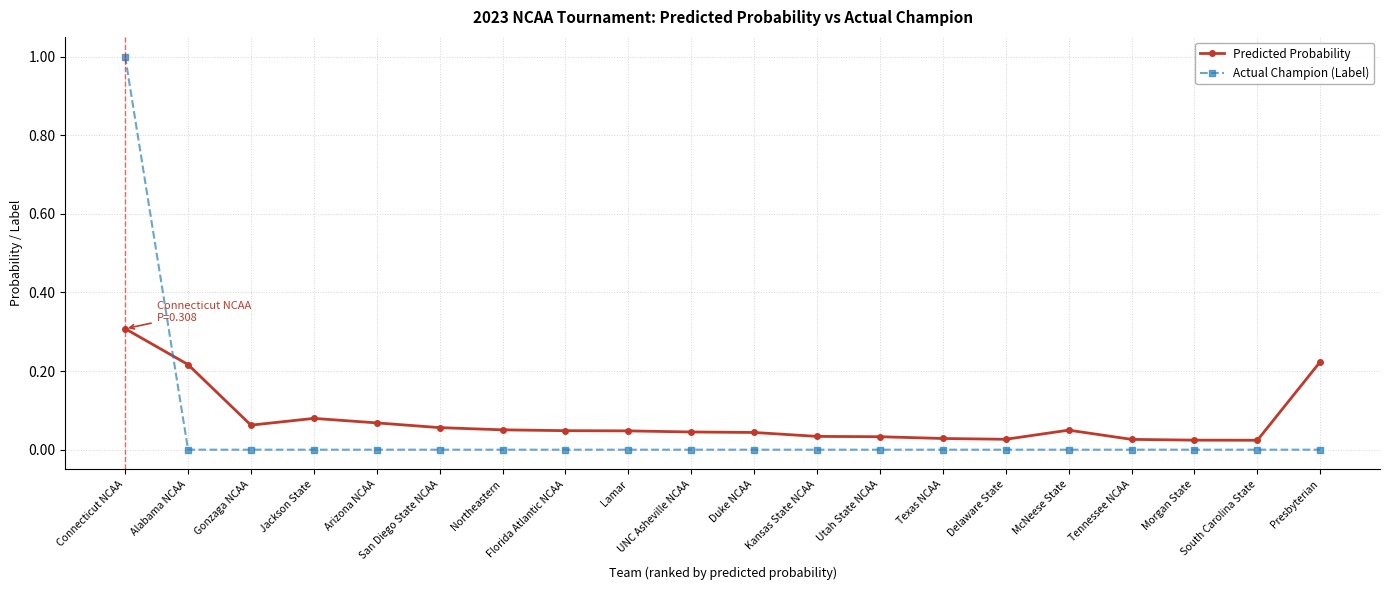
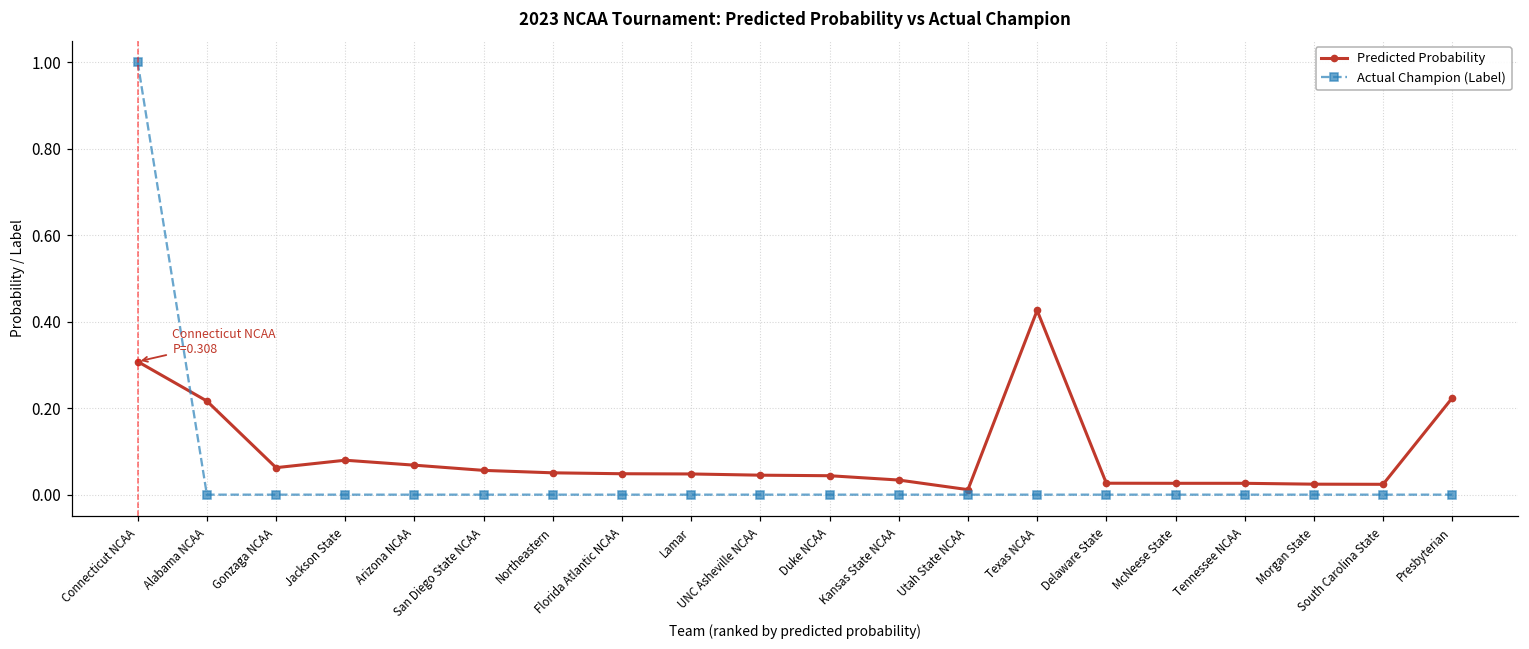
  {
    "Predicted Probability": {
      "Alabama NCAA": 0.22,
      "Gonzaga NCAA": 0.06,
      "Jackson State": 0.08,
      "Arizona NCAA": 0.07,
      "San Diego State NCAA": 0.06,
      "Northeastern": 0.05,
      "Florida Atlantic NCAA": 0.05,
      "Lamar": 0.05,
      "UNC Asheville NCAA": 0.05,
      "Duke NCAA": 0.04,
      "Kansas State NCAA": 0.03,
-     "Utah State NCAA": 0.03,
-     "Texas NCAA": 0.03,
+     "Utah State NCAA": 0.01,
+     "Texas NCAA": 0.43,
      "Delaware State": 0.03,
-     "McNeese State": 0.05,
+     "McNeese State": 0.03,
      "Tennessee NCAA": 0.03,
      "Morgan State": 0.02,
      "South Carolina State": 0.02,
      "Presbyterian": 0.22
    },
    "Actual Champion (Label)": {
      "Connecticut NCAA": 1.00,
      "Alabama NCAA": 0.00,
      "Gonzaga NCAA": 0.00,
      "Jackson State": 0.00,
      "Arizona NCAA": 0.00,
      "San Diego State NCAA": 0.00,
      "Northeastern": 0.00,
      "Florida Atlantic NCAA": 0.00,
      "Lamar": 0.00,
      "UNC Asheville NCAA": 0.00,
      "Duke NCAA": 0.00,
      "Kansas State NCAA": 0.00,
      "Utah State NCAA": 0.00,
      "Texas NCAA": 0.00,
      "Delaware State": 0.00,
      "McNeese State": 0.00,
      "Tennessee NCAA": 0.00,
      "Morgan State": 0.00,
      "South Carolina State": 0.00,
      "Presbyterian": 0.00
    }
  }
